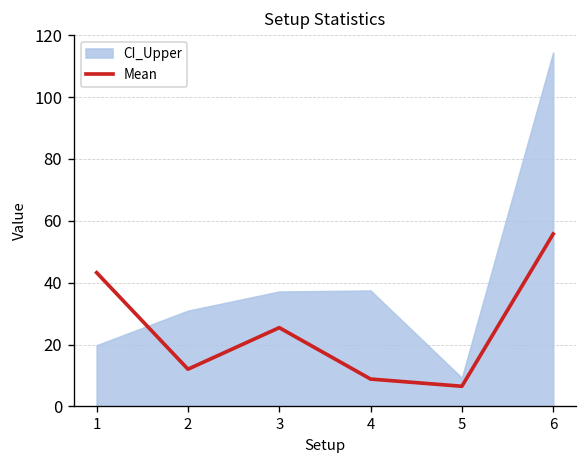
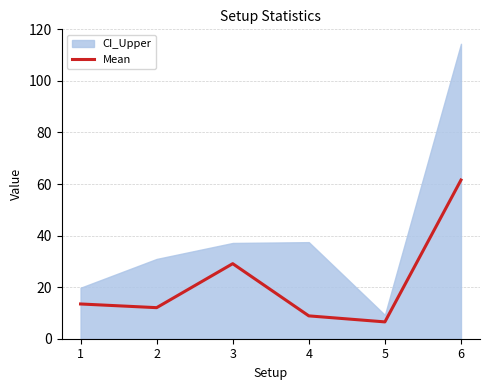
  {
    "Mean": {
-     "1": 43,
+     "1": 13,
      "2": 12,
-     "3": 25,
+     "3": 29,
      "4": 9,
      "5": 7,
-     "6": 56
+     "6": 62
    },
    "CI_Upper": {
      "1": 20,
      "2": 31,
      "3": 37,
      "4": 37,
      "5": 9,
      "6": 114
    }
  }
